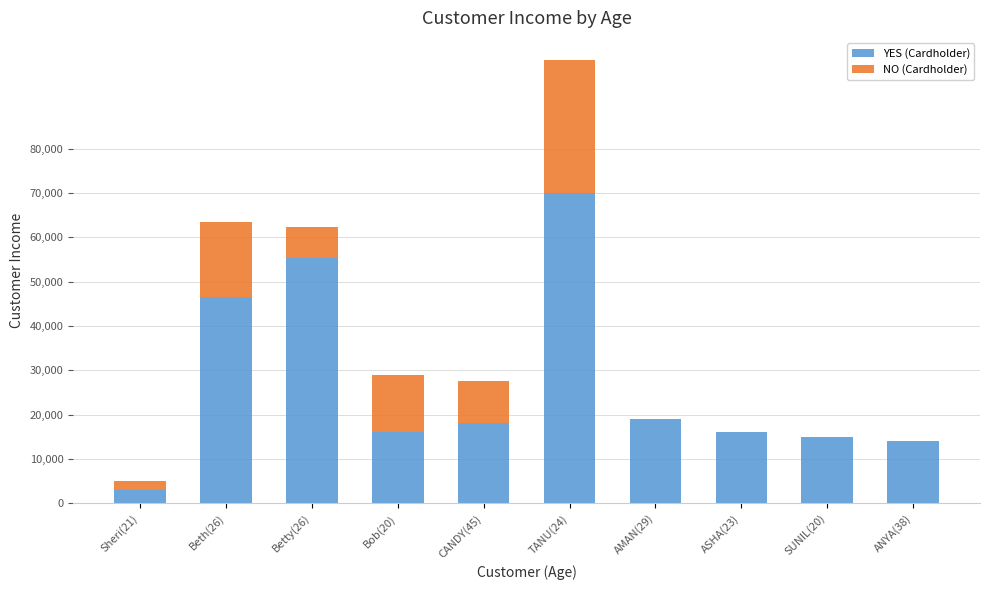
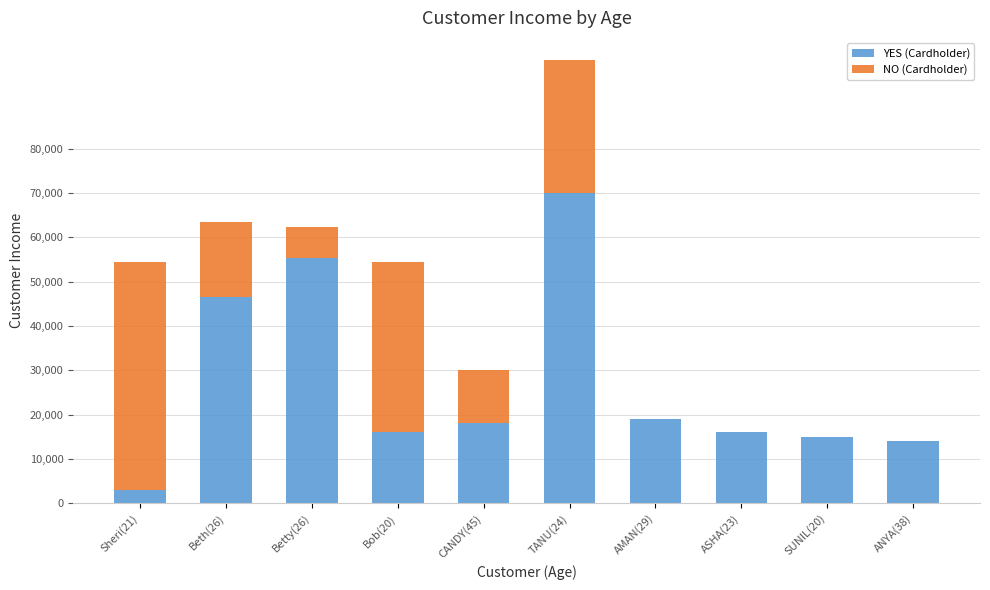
  {
    "YES (Cardholder)": {
      "Sheri(21)": "3,000",
      "Beth(26)": "47,000",
      "Betty(26)": "55,000",
      "Bob(20)": "16,000",
      "CANDY(45)": "18,000",
      "TANU(24)": "70,000",
      "AMAN(29)": "19,000",
      "ASHA(23)": "16,000",
      "SUNIL(20)": "15,000",
      "ANYA(38)": "14,000"
    },
    "NO (Cardholder)": {
-     "Sheri(21)": "2,000",
+     "Sheri(21)": "52,000",
      "Beth(26)": "17,000",
      "Betty(26)": "7,000",
-     "Bob(20)": "13,000",
-     "CANDY(45)": "10,000",
+     "Bob(20)": "38,000",
+     "CANDY(45)": "12,000",
      "TANU(24)": "30,000",
      "AMAN(29)": "0",
      "ASHA(23)": "0",
      "SUNIL(20)": "0",
      "ANYA(38)": "0"
    }
  }
